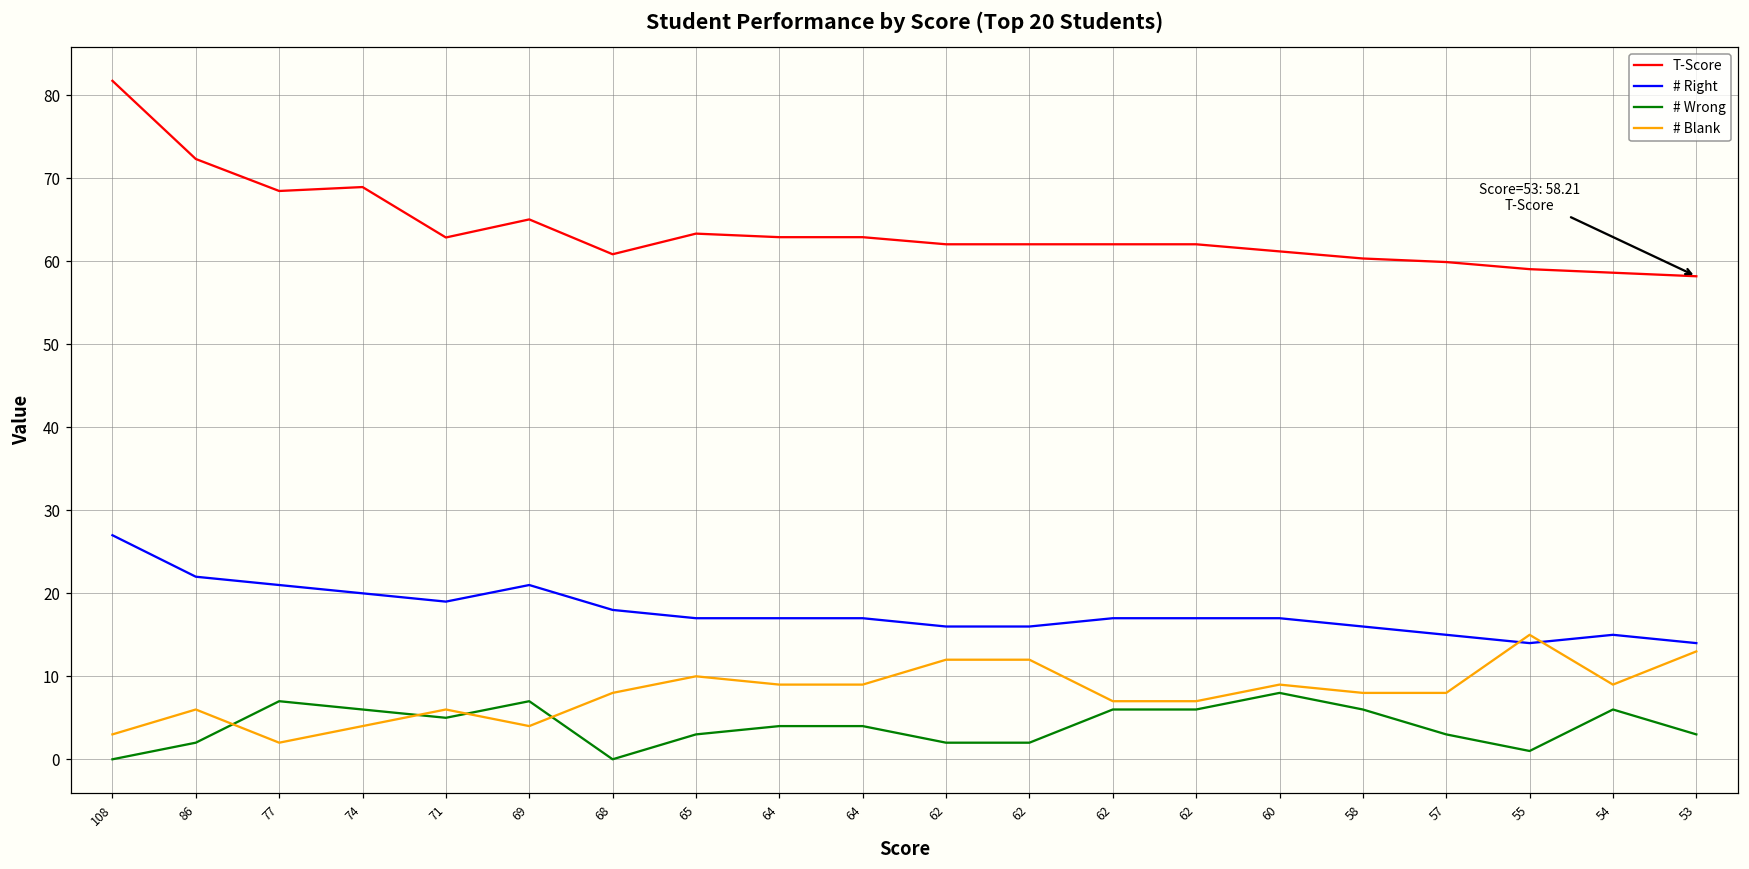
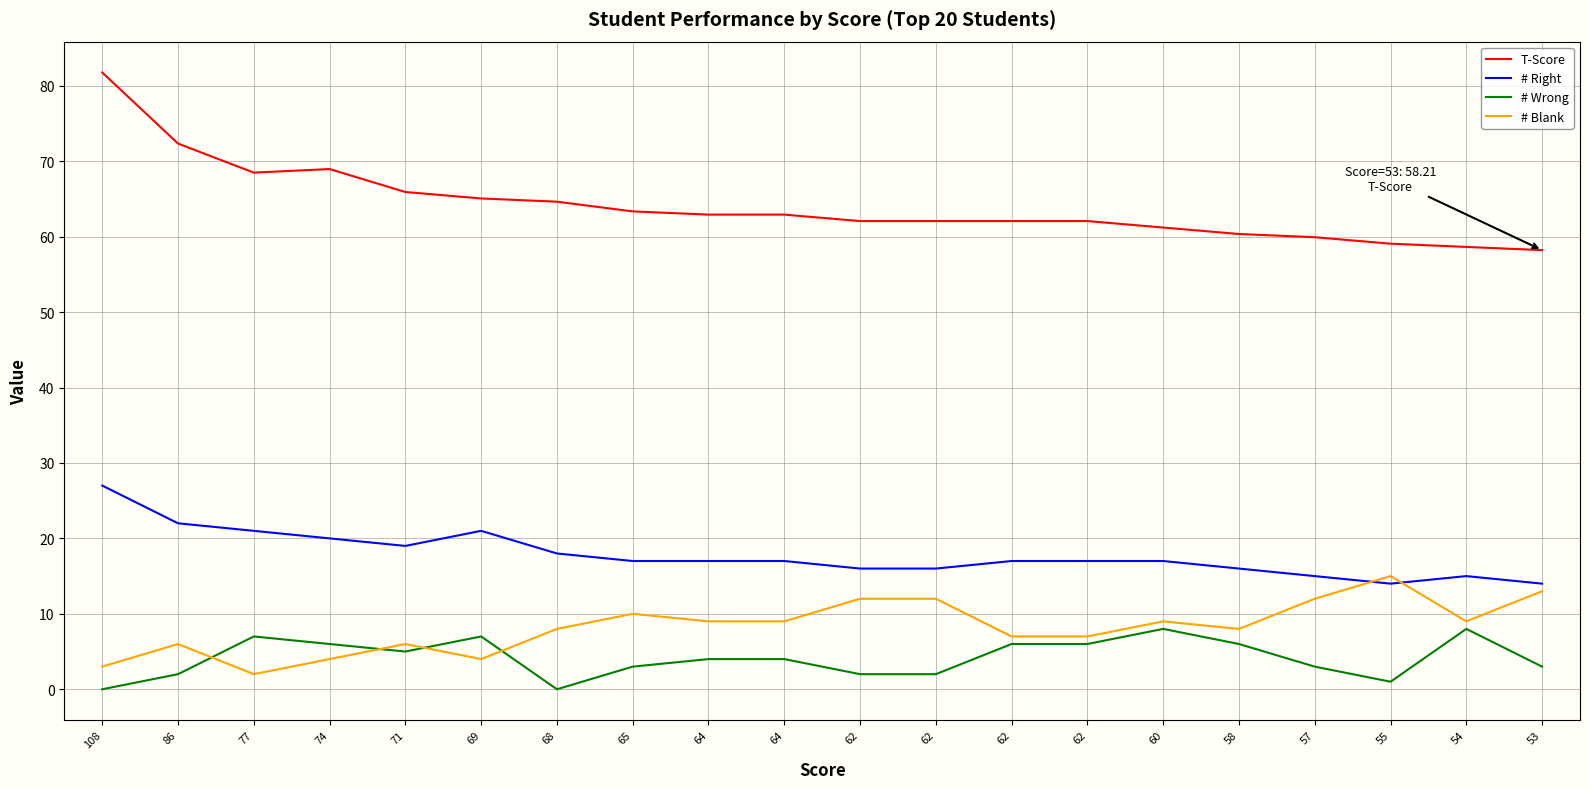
  {
    "T-Score": {
      "108": 82,
      "86": 72,
      "77": 68,
      "74": 69,
-     "71": 63,
+     "71": 66,
      "69": 65,
-     "68": 61,
+     "68": 65,
      "65": 63,
      "60": 61,
      "58": 60,
      "57": 60,
      "53": 58
    },
    "# Right": {
      "108": 27,
      "86": 22,
      "77": 21,
      "74": 20,
      "71": 19,
      "69": 21,
      "68": 18,
      "65": 17,
      "60": 17,
      "58": 16,
      "57": 15,
      "55": 14,
      "54": 15,
      "53": 14
    },
    "# Wrong": {
      "108": 0,
      "86": 2,
      "77": 7,
      "74": 6,
      "71": 5,
      "69": 7,
      "68": 0,
      "65": 3,
      "60": 8,
      "58": 6,
      "57": 3,
      "55": 1,
-     "54": 6,
+     "54": 8,
      "53": 3
    },
    "# Blank": {
      "108": 3,
      "86": 6,
      "77": 2,
      "74": 4,
      "71": 6,
      "69": 4,
      "68": 8,
      "65": 10,
      "60": 9,
      "58": 8,
-     "57": 8,
+     "57": 12,
      "55": 15,
      "54": 9,
      "53": 13
    }
  }
